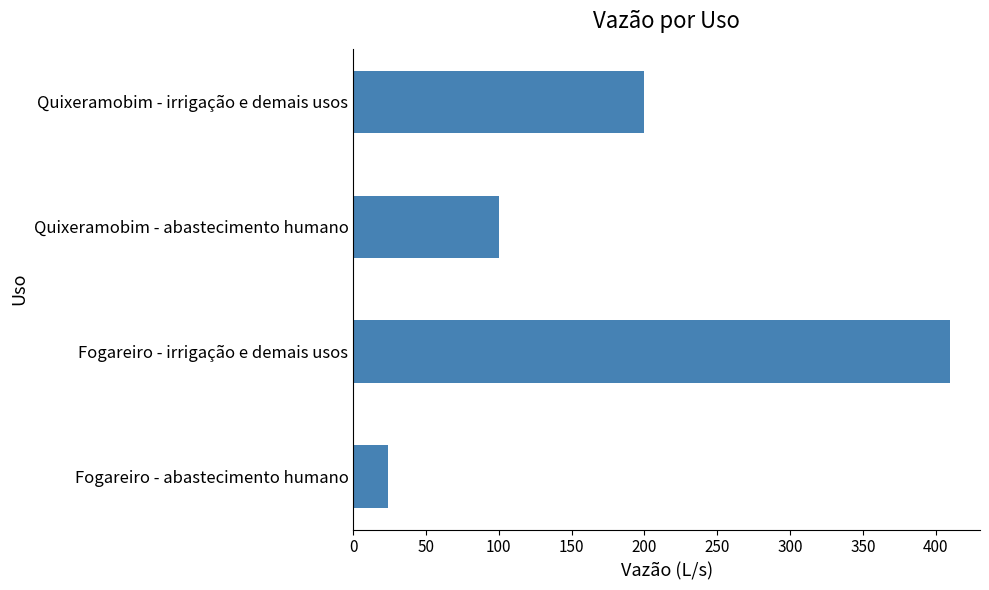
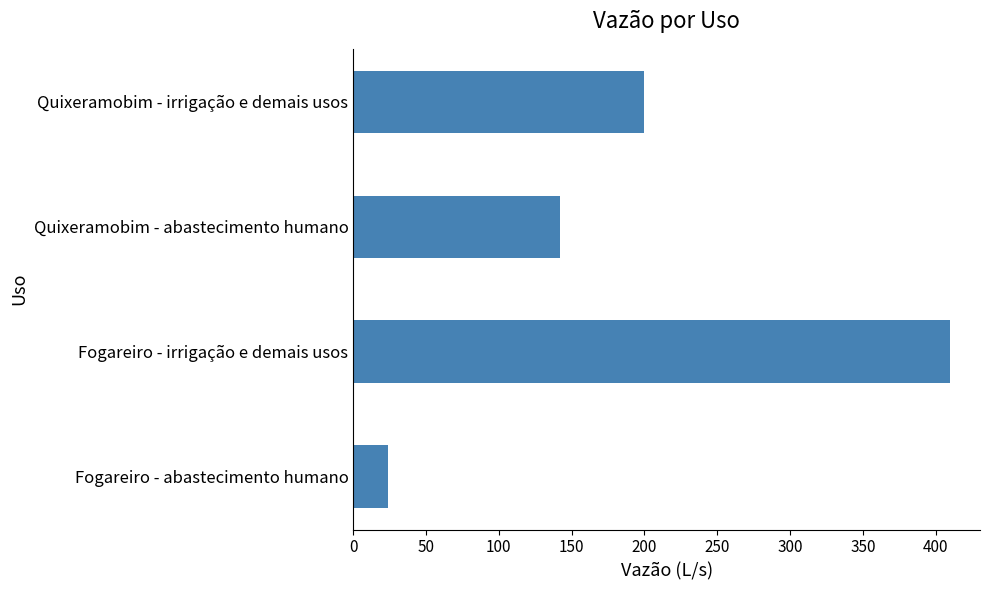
  {
    "Quixeramobim - irrigação e demais usos": 200,
-   "Quixeramobim - abastecimento humano": 100,
+   "Quixeramobim - abastecimento humano": 142,
    "Fogareiro - irrigação e demais usos": 410,
    "Fogareiro - abastecimento humano": 24
  }
